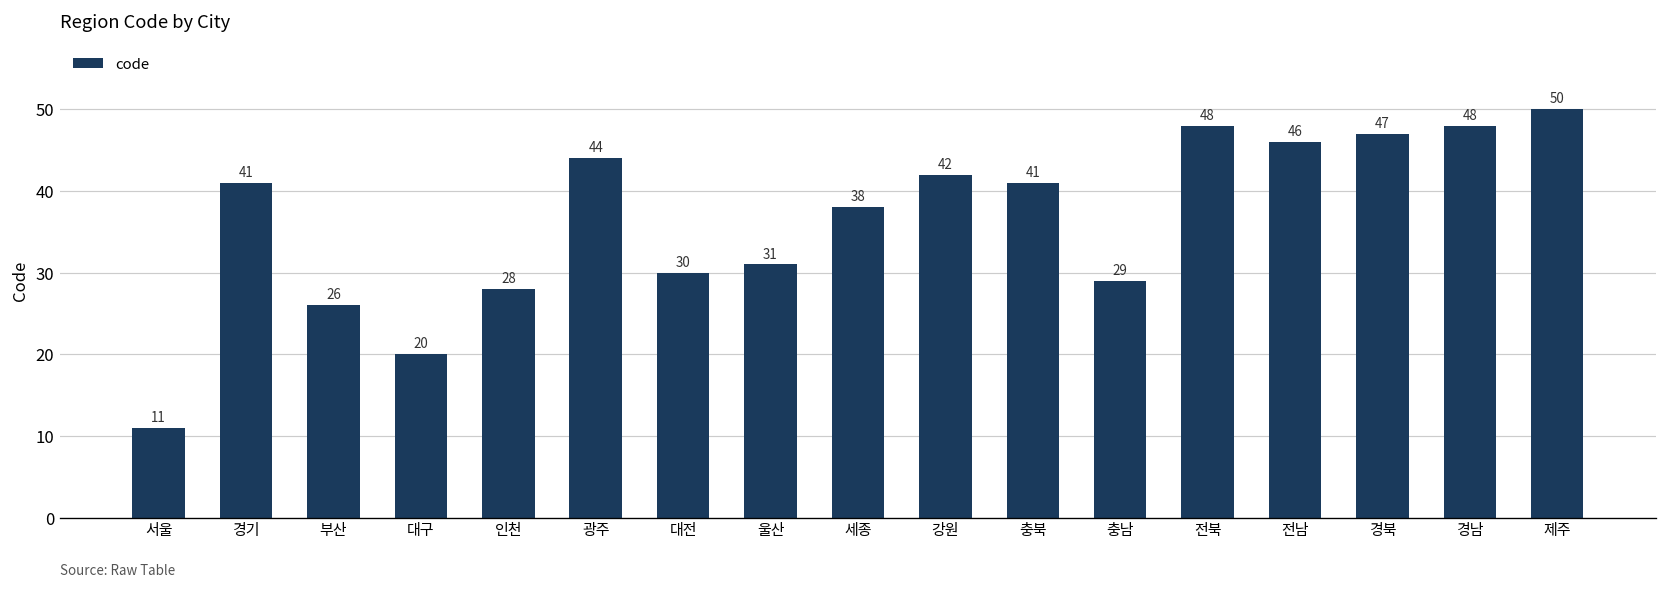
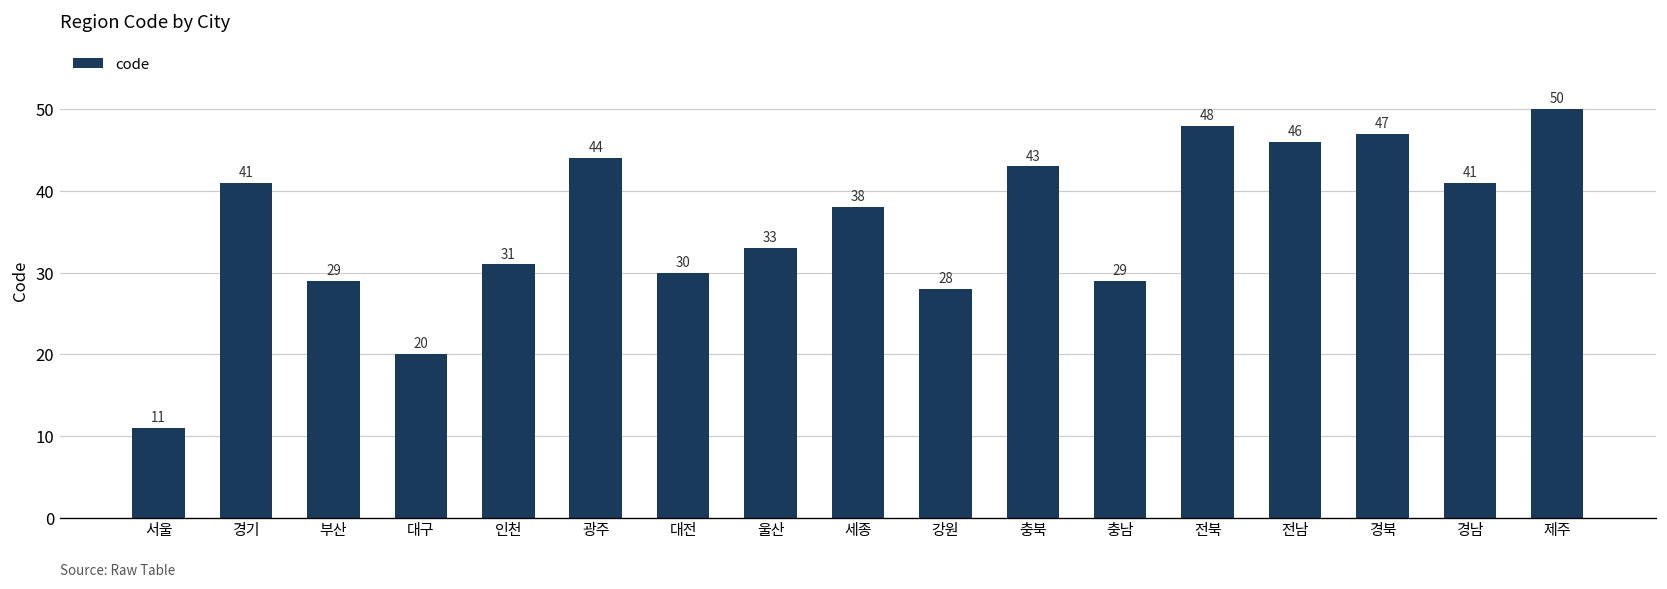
  {
    "서울": 11,
    "경기": 41,
-   "부산": 26,
+   "부산": 29,
    "대구": 20,
-   "인천": 28,
+   "인천": 31,
    "광주": 44,
    "대전": 30,
-   "울산": 31,
+   "울산": 33,
    "세종": 38,
-   "강원": 42,
-   "충북": 41,
+   "강원": 28,
+   "충북": 43,
    "충남": 29,
    "전북": 48,
    "전남": 46,
    "경북": 47,
-   "경남": 48,
+   "경남": 41,
    "제주": 50
  }
